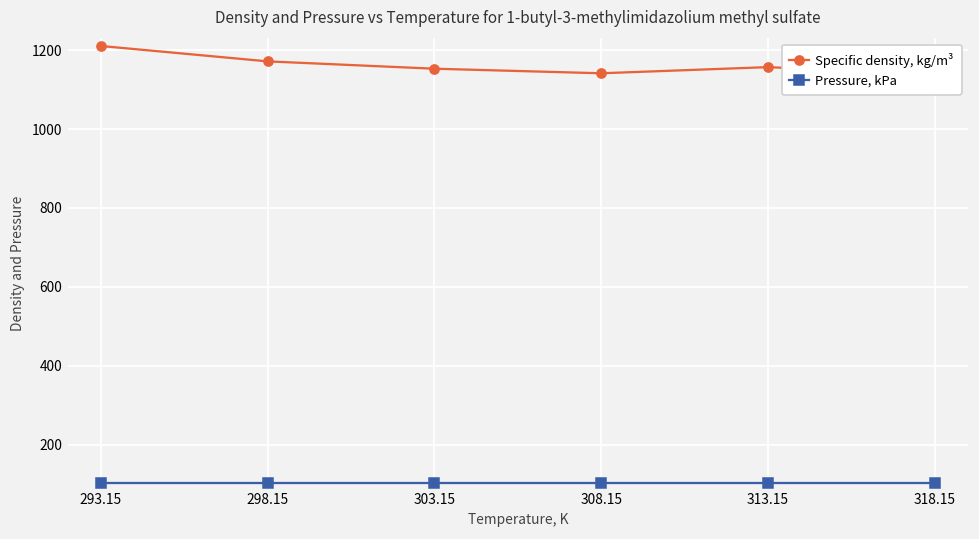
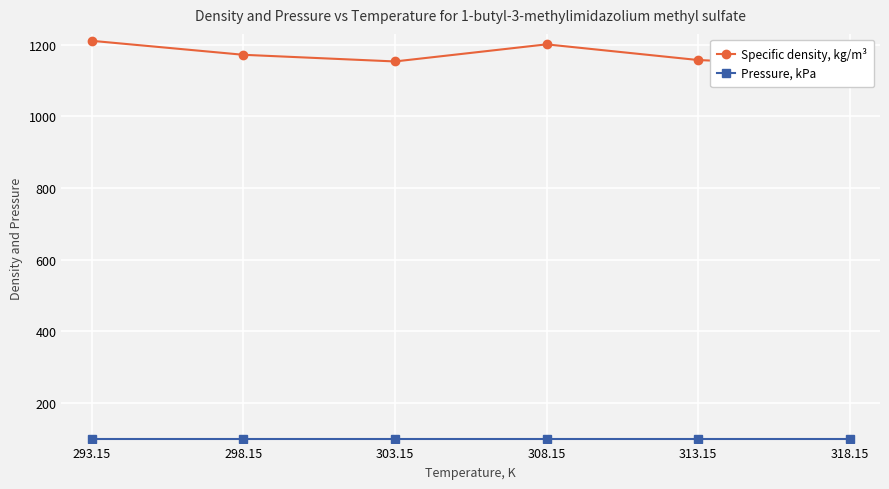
  {
    "Specific density, kg/m³": {
      "293.15": 1210,
      "298.15": 1170,
      "303.15": 1150,
-     "308.15": 1140,
+     "308.15": 1200,
      "313.15": 1160
    },
    "Pressure, kPa": {
      "293.15": 100,
      "298.15": 100,
      "303.15": 100,
      "308.15": 100,
      "313.15": 100,
      "318.15": 100
    }
  }
